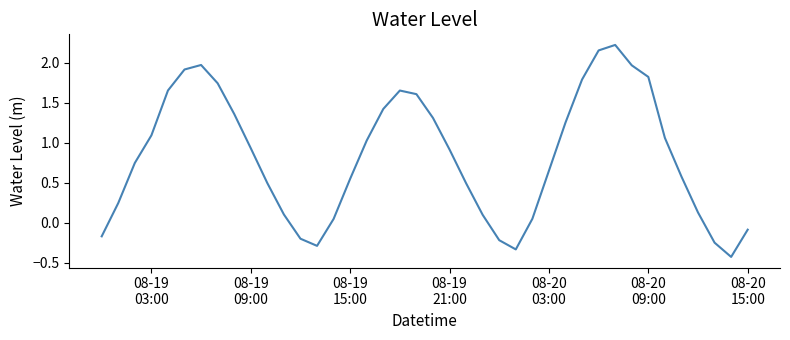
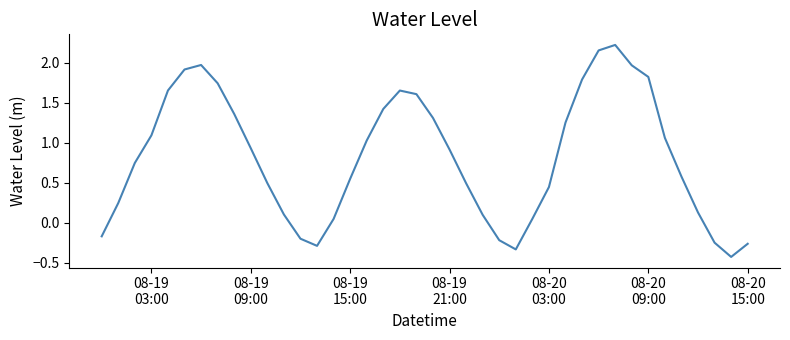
  {
    "08-19 03:00": 1.1,
    "08-19 09:00": 0.9,
    "08-19 15:00": 0.5,
    "08-19 21:00": 0.9,
-   "08-20 03:00": 0.7,
+   "08-20 03:00": 0.4,
    "08-20 09:00": 1.8,
-   "08-20 15:00": -0.1
+   "08-20 15:00": -0.3
  }
